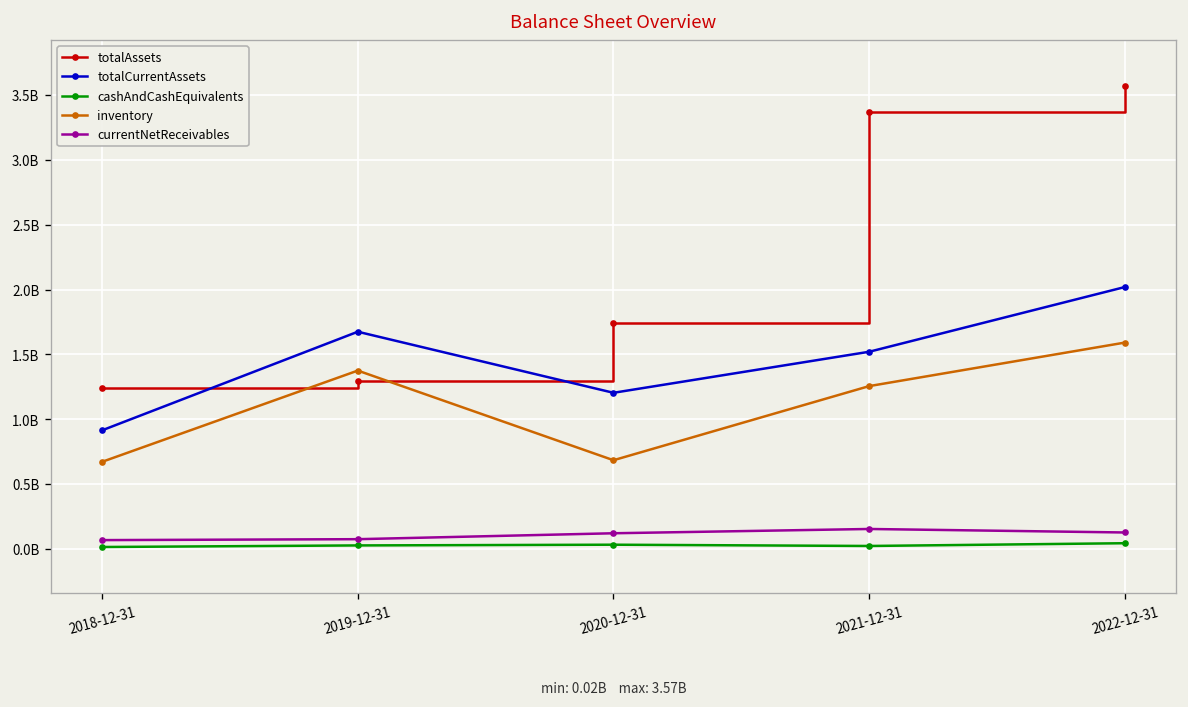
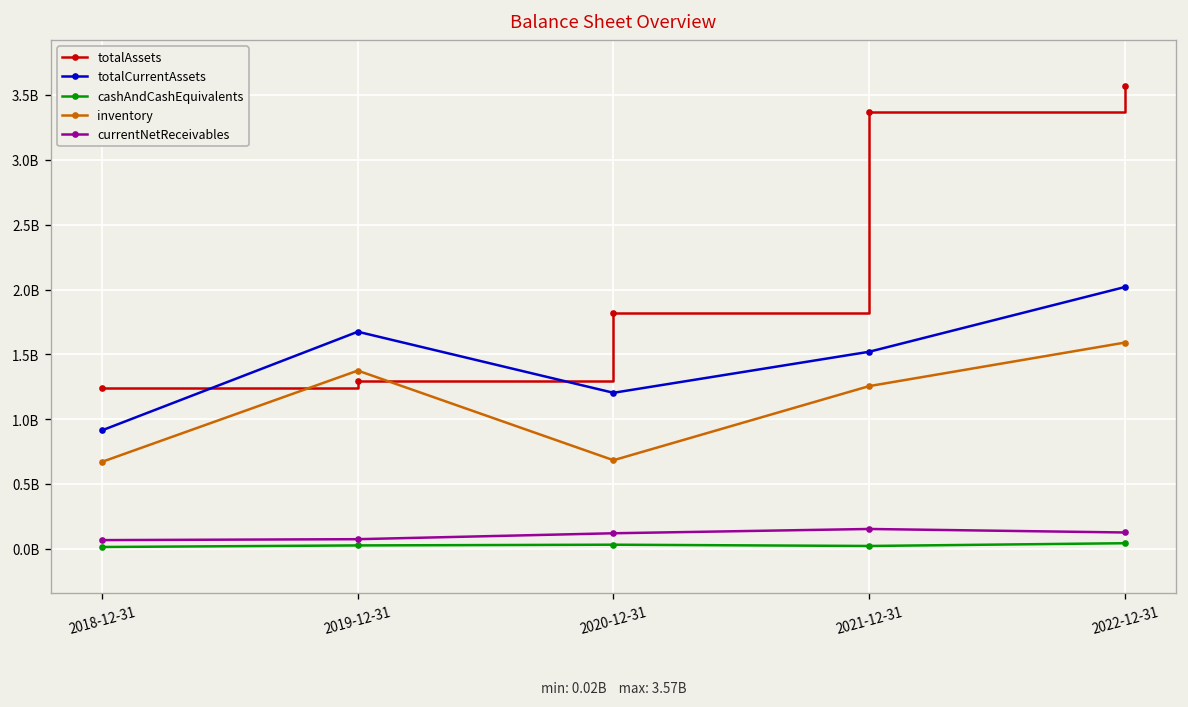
  {
    "totalAssets": {
      "2018-12-31": 1240000000,
      "2019-12-31": 1290000000,
-     "2020-12-31": 1740000000,
+     "2020-12-31": 1820000000,
      "2021-12-31": 3360000000,
      "2022-12-31": 3570000000
    },
    "totalCurrentAssets": {
      "2018-12-31": 920000000,
      "2019-12-31": 1670000000,
      "2020-12-31": 1200000000,
      "2021-12-31": 1520000000,
      "2022-12-31": 2020000000
    },
    "cashAndCashEquivalents": {
      "2018-12-31": 20000000,
      "2019-12-31": 30000000,
      "2020-12-31": 30000000,
      "2021-12-31": 20000000,
      "2022-12-31": 50000000
    },
    "inventory": {
      "2018-12-31": 670000000,
      "2019-12-31": 1380000000,
      "2020-12-31": 680000000,
      "2021-12-31": 1260000000,
      "2022-12-31": 1590000000
    },
    "currentNetReceivables": {
      "2018-12-31": 70000000,
      "2019-12-31": 80000000,
      "2020-12-31": 120000000,
      "2021-12-31": 160000000,
      "2022-12-31": 130000000
    }
  }
